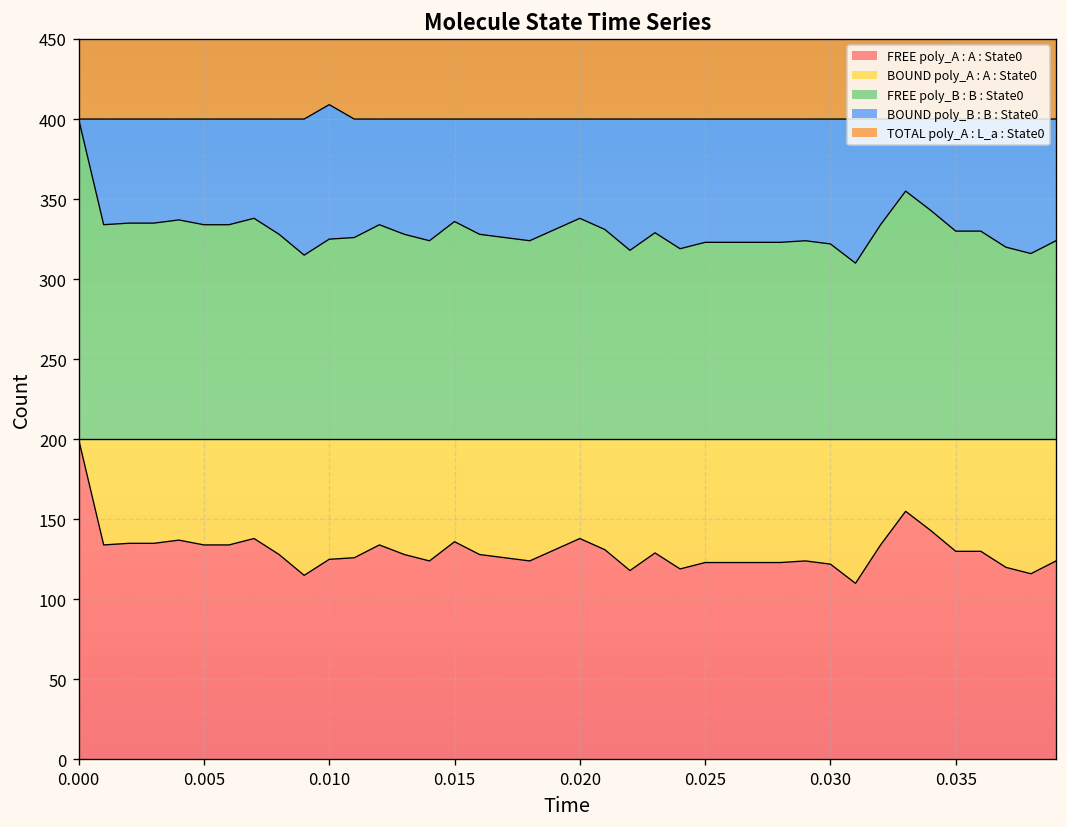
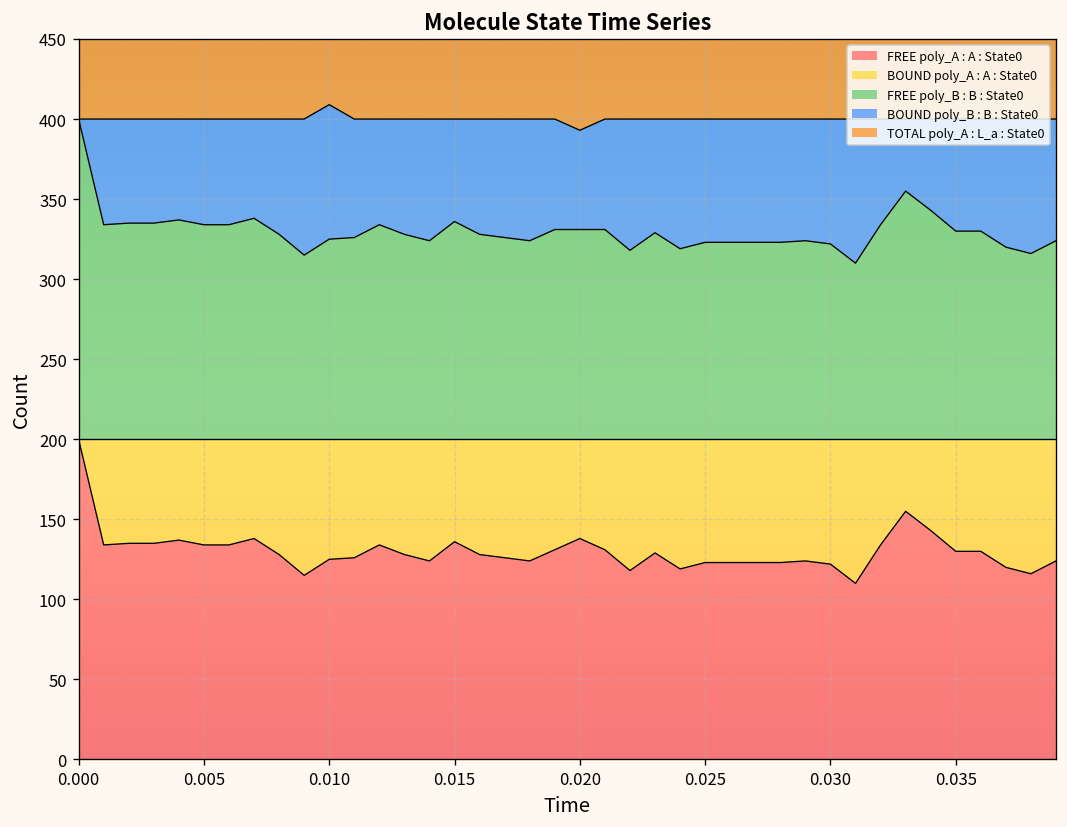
  {
    "FREE poly_A : A : State0": {
      "0.005": 134,
      "0.010": 125,
      "0.015": 136,
      "0.020": 138,
      "0.025": 123,
      "0.030": 122,
      "0.035": 130
    },
    "BOUND poly_A : A : State0": {
      "0.005": 200,
      "0.010": 200,
      "0.015": 200,
      "0.020": 200,
      "0.025": 200,
      "0.030": 200,
      "0.035": 200
    },
    "FREE poly_B : B : State0": {
      "0.005": 134,
      "0.010": 125,
      "0.015": 136,
-     "0.020": 138,
+     "0.020": 131,
      "0.025": 123,
      "0.030": 122,
      "0.035": 130
    },
    "BOUND poly_B : B : State0": {
      "0.005": 66,
      "0.010": 84,
      "0.015": 64,
      "0.020": 62,
      "0.025": 77,
      "0.030": 78
    }
  }
